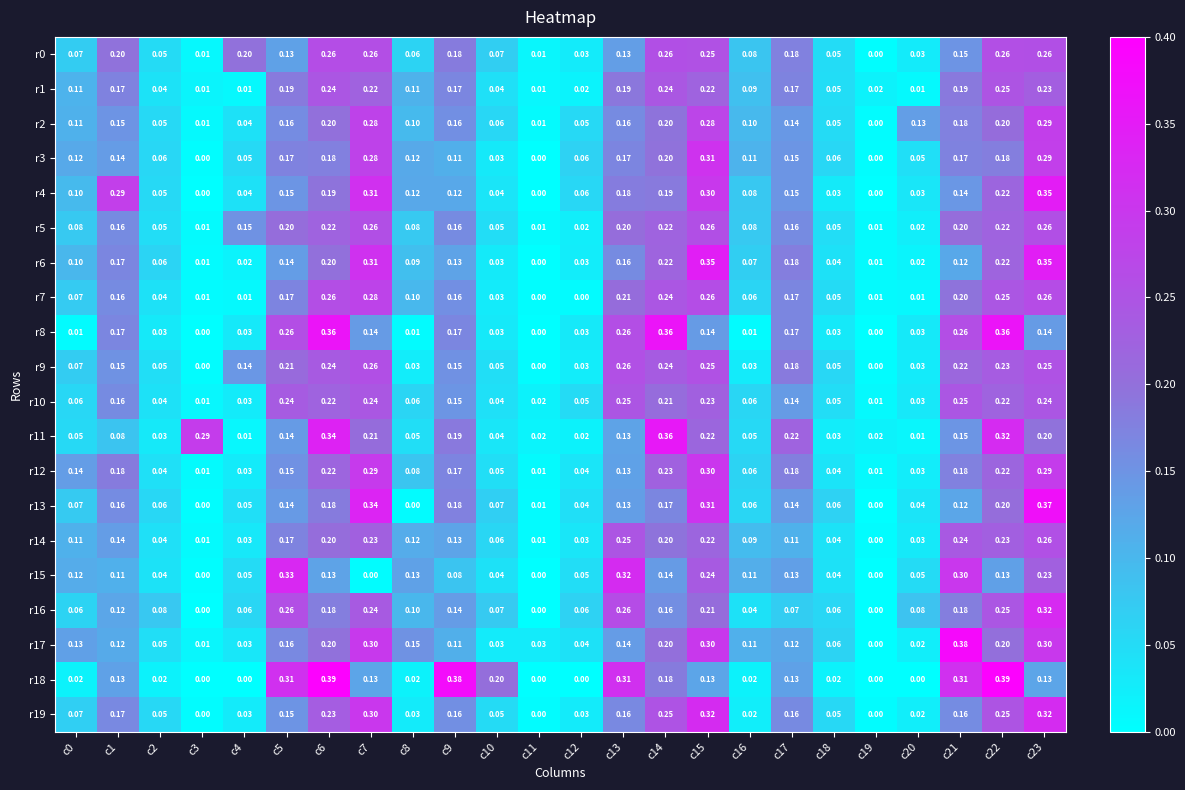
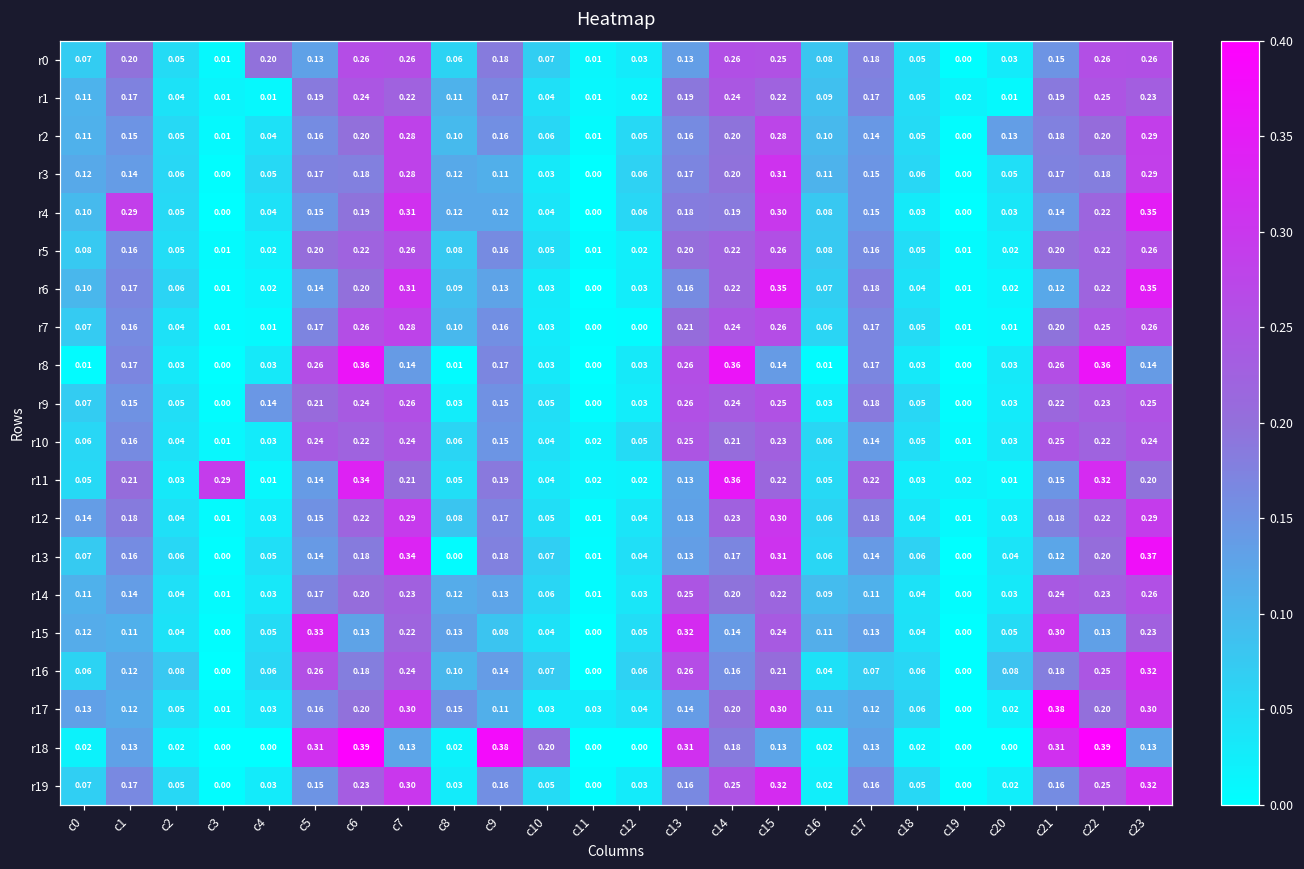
  {
    "r5": {
      "c0": 0.08,
      "c1": 0.16,
      "c2": 0.05,
      "c3": 0.01,
-     "c4": 0.15,
+     "c4": 0.02,
      "c5": 0.20,
      "c6": 0.22,
      "c7": 0.26,
      "c8": 0.08,
      "c9": 0.16,
      "c10": 0.05,
      "c11": 0.01,
      "c12": 0.02,
      "c13": 0.20,
      "c14": 0.22,
      "c15": 0.26,
      "c16": 0.08,
      "c17": 0.16,
      "c18": 0.05,
      "c19": 0.01,
      "c20": 0.02,
      "c21": 0.20,
      "c22": 0.22,
      "c23": 0.26
    },
    "r11": {
      "c0": 0.05,
-     "c1": 0.08,
+     "c1": 0.21,
      "c2": 0.03,
      "c3": 0.29,
      "c4": 0.01,
      "c5": 0.14,
      "c6": 0.34,
      "c7": 0.21,
      "c8": 0.05,
      "c9": 0.19,
      "c10": 0.04,
      "c11": 0.02,
      "c12": 0.02,
      "c13": 0.13,
      "c14": 0.36,
      "c15": 0.22,
      "c16": 0.05,
      "c17": 0.22,
      "c18": 0.03,
      "c19": 0.02,
      "c20": 0.01,
      "c21": 0.15,
      "c22": 0.32,
      "c23": 0.20
    },
    "r15": {
      "c0": 0.12,
      "c1": 0.11,
      "c2": 0.04,
      "c3": 0.00,
      "c4": 0.05,
      "c5": 0.33,
      "c6": 0.13,
-     "c7": 0.00,
+     "c7": 0.22,
      "c8": 0.13,
      "c9": 0.08,
      "c10": 0.04,
      "c11": 0.00,
      "c12": 0.05,
      "c13": 0.32,
      "c14": 0.14,
      "c15": 0.24,
      "c16": 0.11,
      "c17": 0.13,
      "c18": 0.04,
      "c19": 0.00,
      "c20": 0.05,
      "c21": 0.30,
      "c22": 0.13,
      "c23": 0.23
    }
  }
